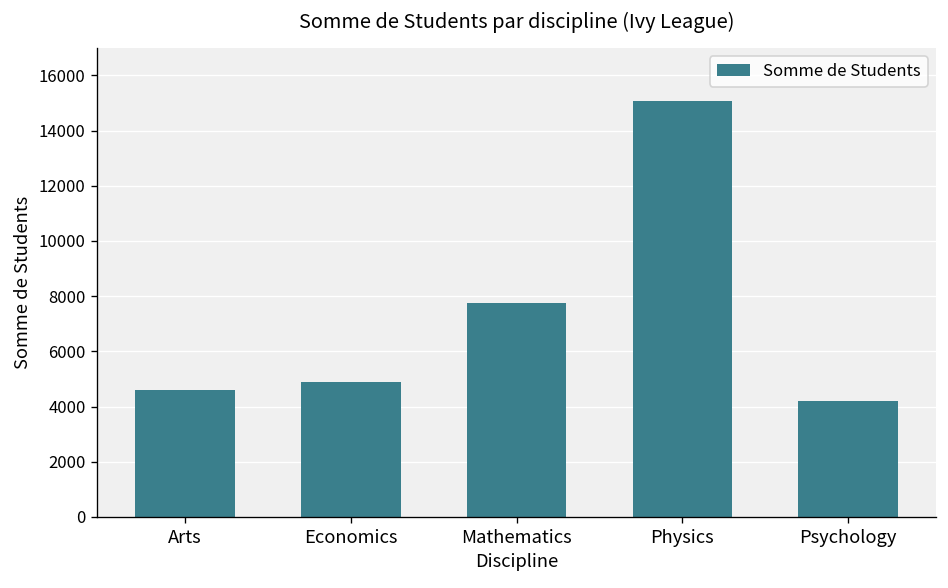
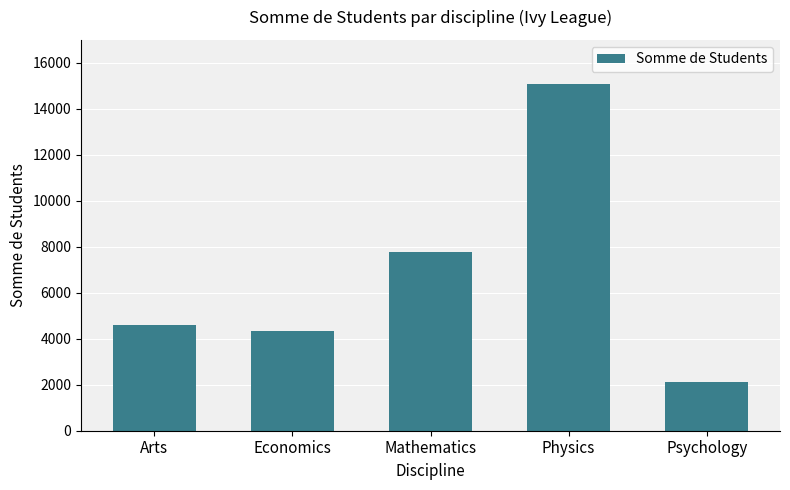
  {
    "Arts": 4600,
-   "Economics": 4900,
+   "Economics": 4400,
    "Mathematics": 7800,
    "Physics": 15100,
-   "Psychology": 4200
+   "Psychology": 2100
  }
